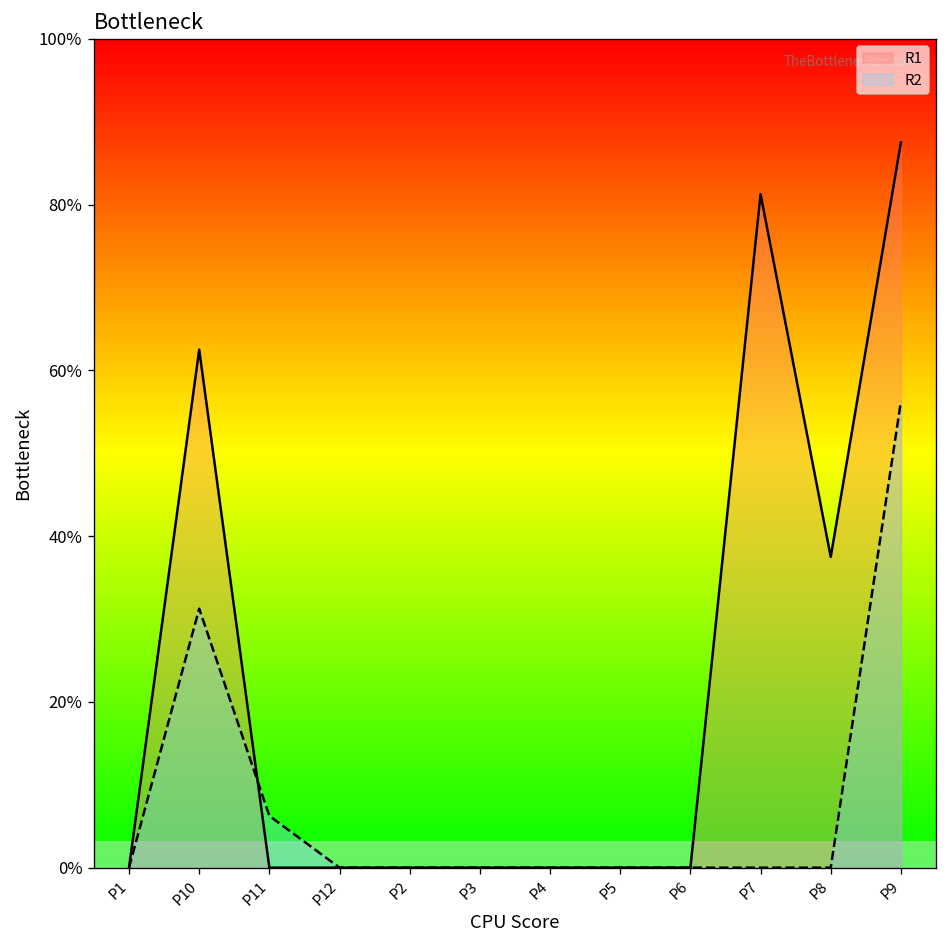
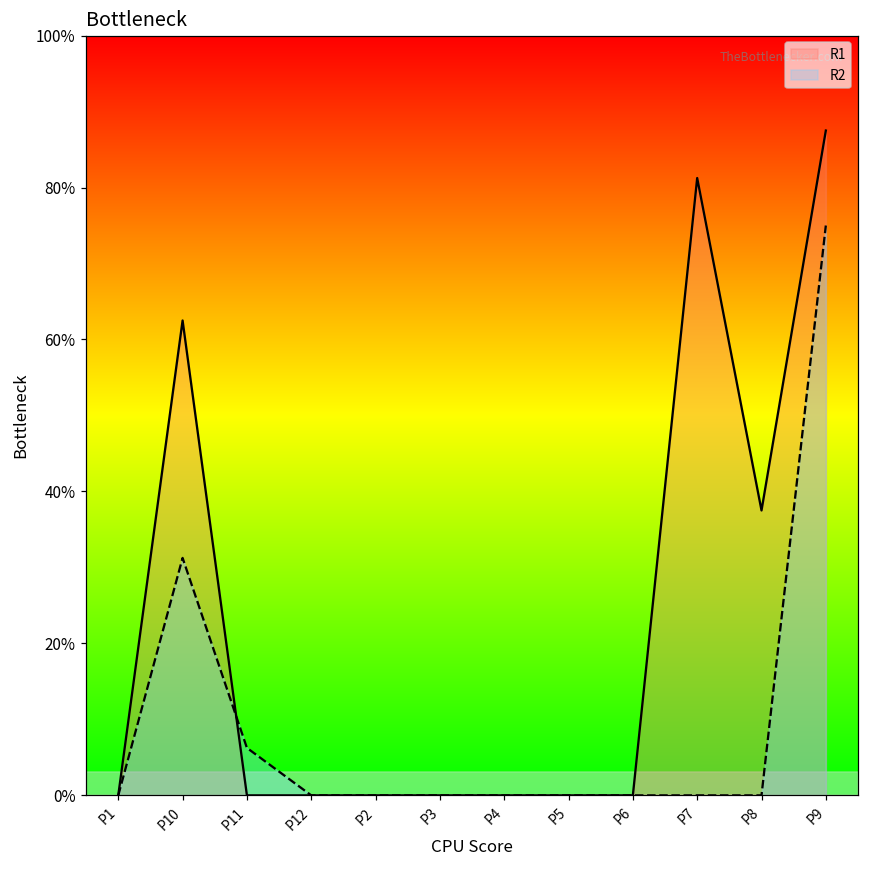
  {
    "R1": {
      "P10": "63%",
      "P7": "81%",
      "P8": "38%",
      "P9": "88%"
    },
    "R2": {
      "P10": "31%",
      "P11": "6%",
-     "P9": "56%"
+     "P9": "75%"
    }
  }
